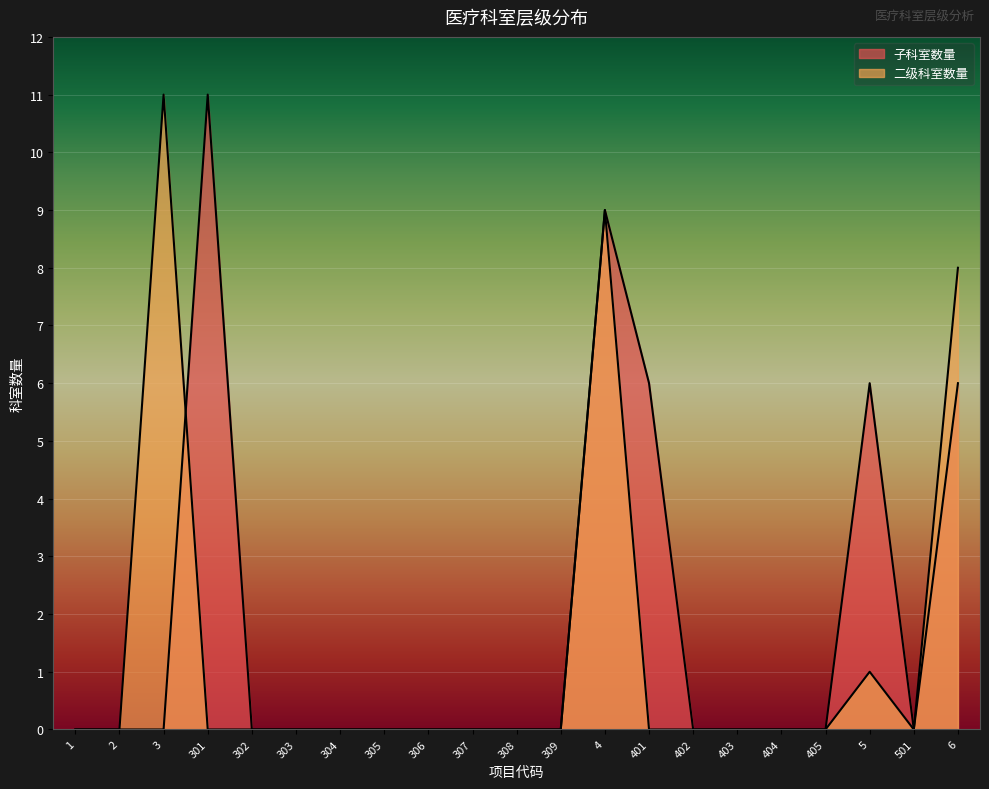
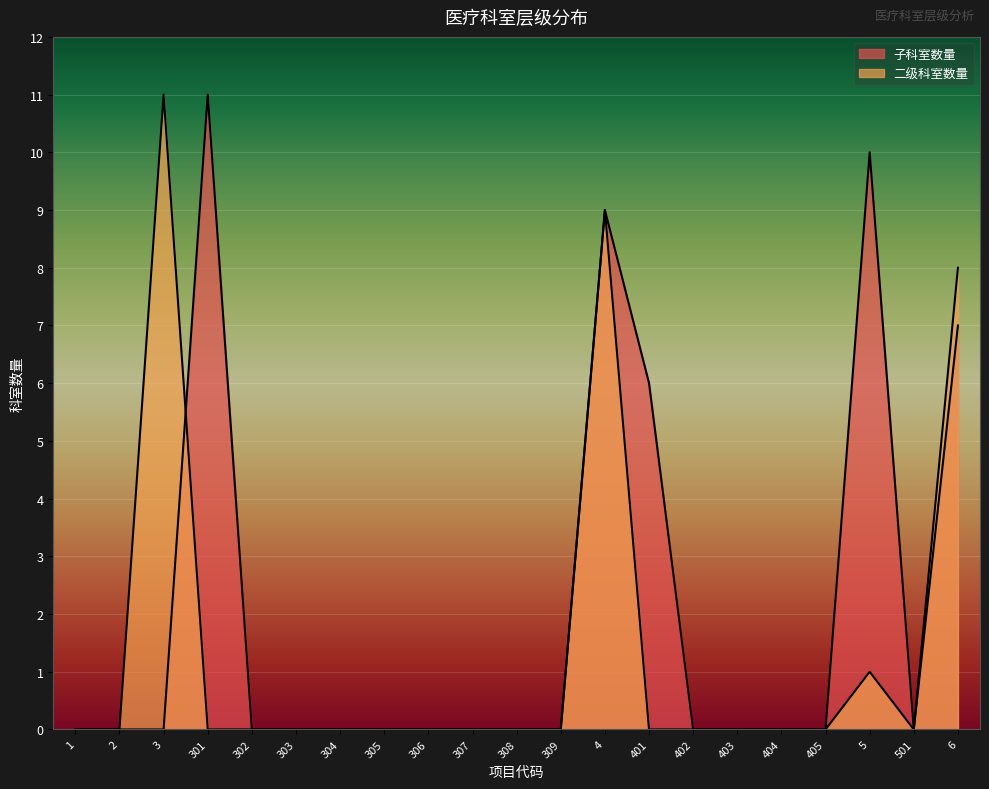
  {
    "子科室数量": {
      "3": 0,
      "301": 11,
      "401": 6,
-     "5": 6,
-     "6": 6
+     "5": 10,
+     "6": 7
    },
    "二级科室数量": {
      "3": 11,
      "301": 0,
      "401": 0,
      "5": 1,
      "6": 8
    }
  }
